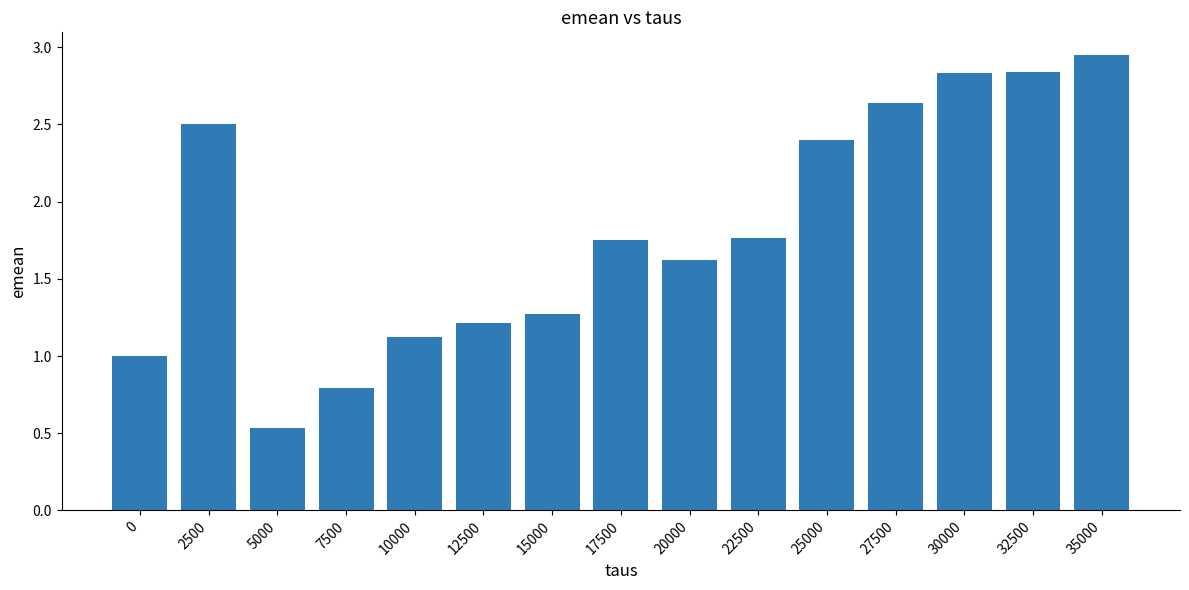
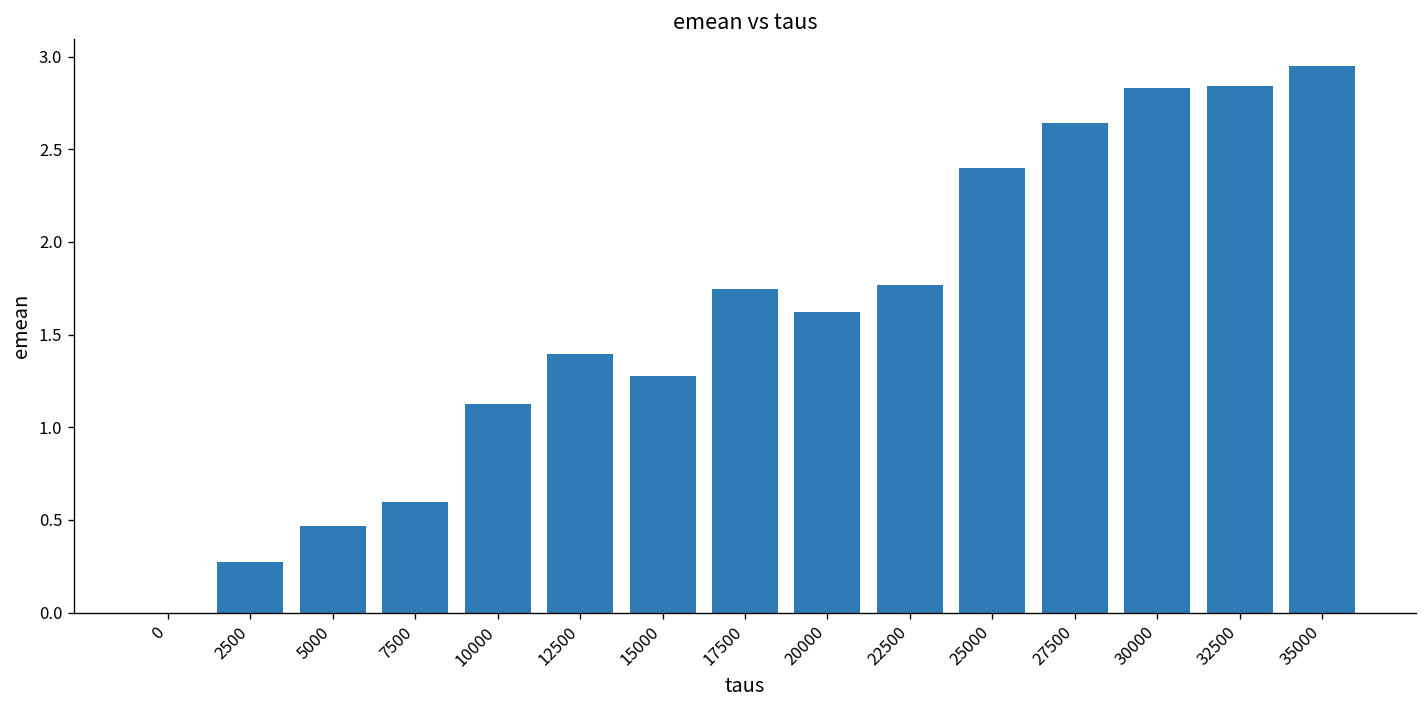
  {
-   "0": 1,
-   "2500": 2.50,
-   "5000": 0.53,
-   "7500": 0.79,
+   "0": 0,
+   "2500": 0.27,
+   "5000": 0.47,
+   "7500": 0.59,
    "10000": 1.13,
-   "12500": 1.22,
+   "12500": 1.40,
    "15000": 1.28,
    "17500": 1.75,
    "20000": 1.62,
    "22500": 1.77,
    "25000": 2.40,
    "27500": 2.64,
    "30000": 2.83,
    "32500": 2.84,
    "35000": 2.95
  }
